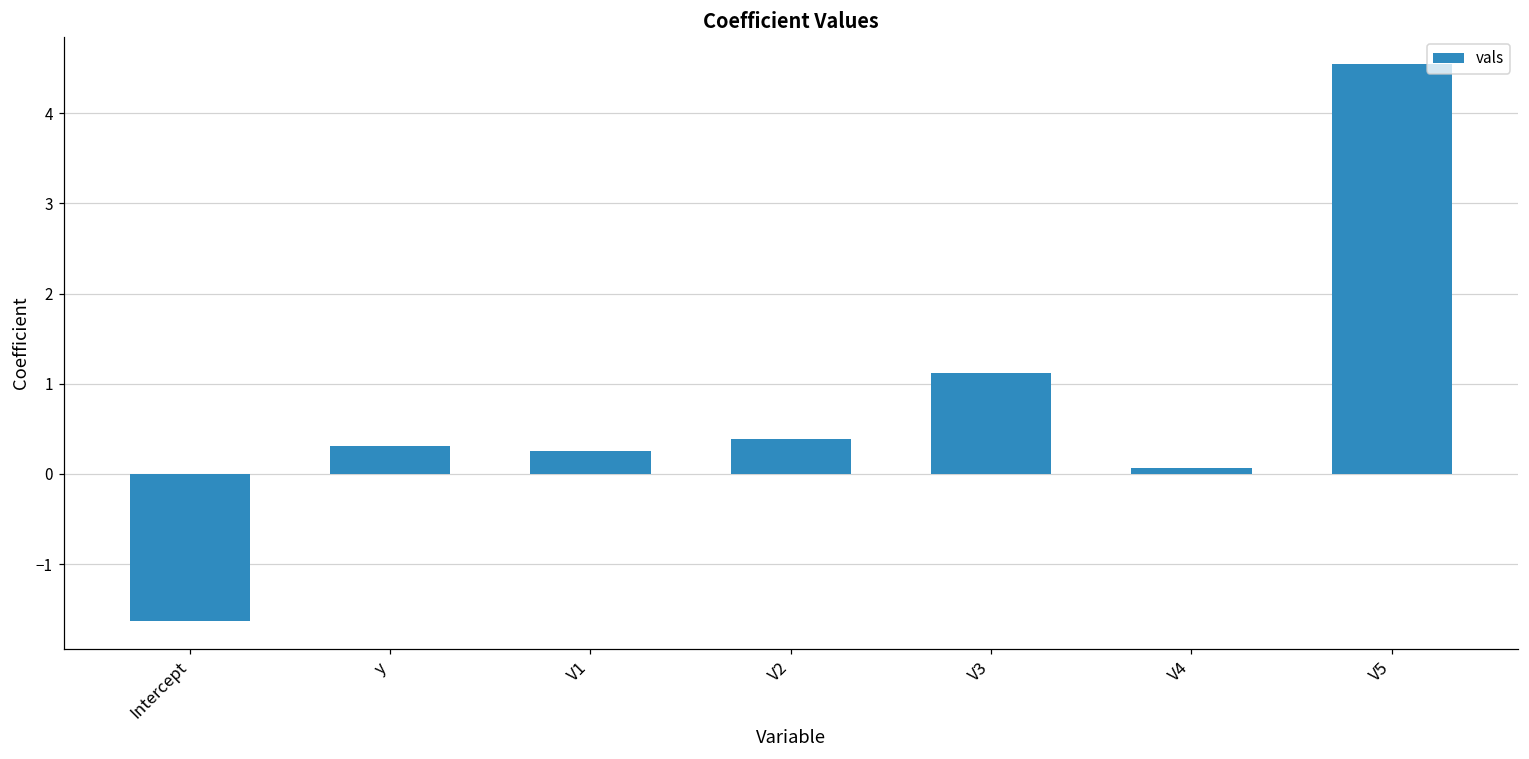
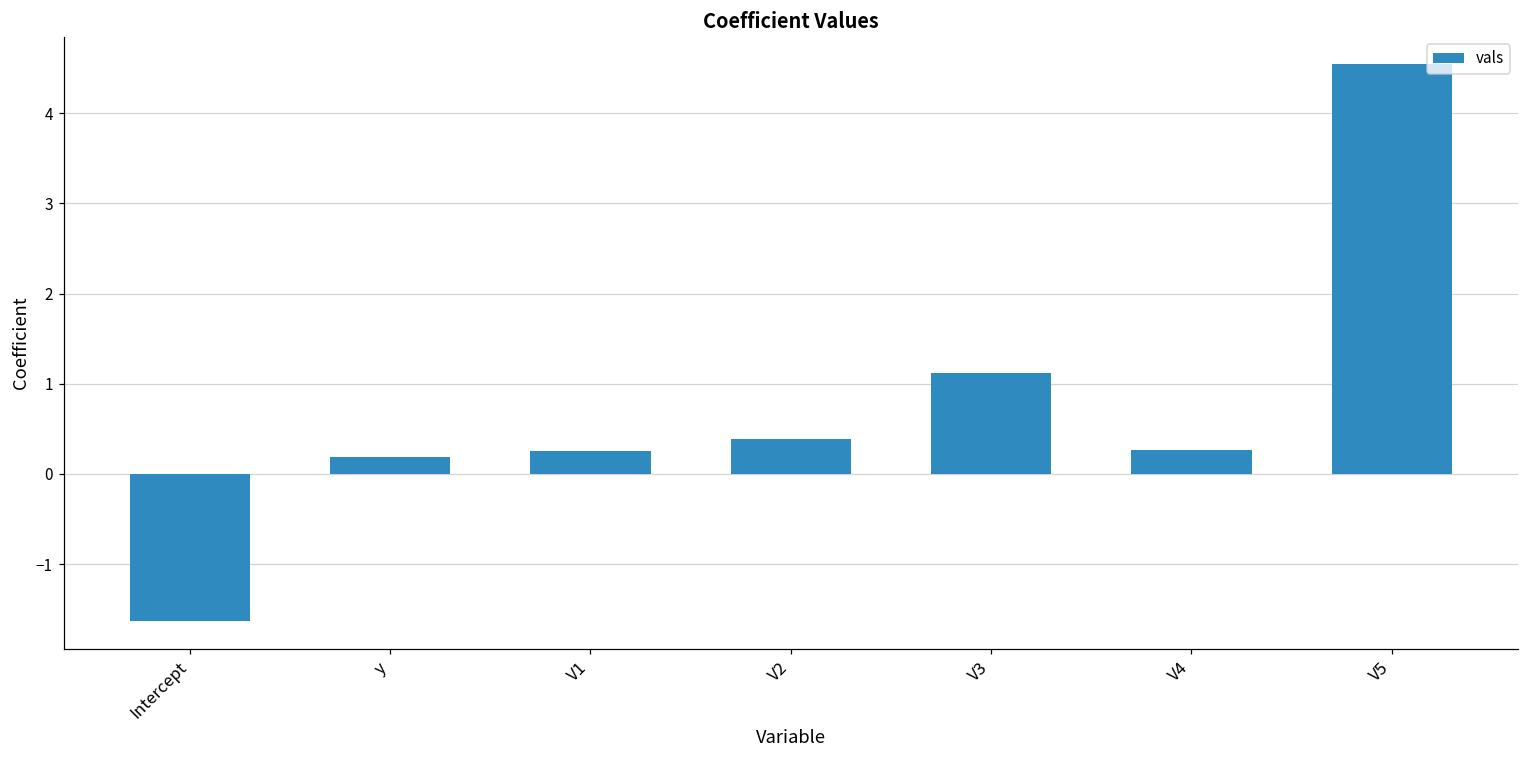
  {
    "Intercept": -1.6,
-   "y": 0.3,
+   "y": 0.2,
    "V1": 0.3,
    "V2": 0.4,
    "V3": 1.1,
-   "V4": 0.1,
+   "V4": 0.3,
    "V5": 4.5
  }
